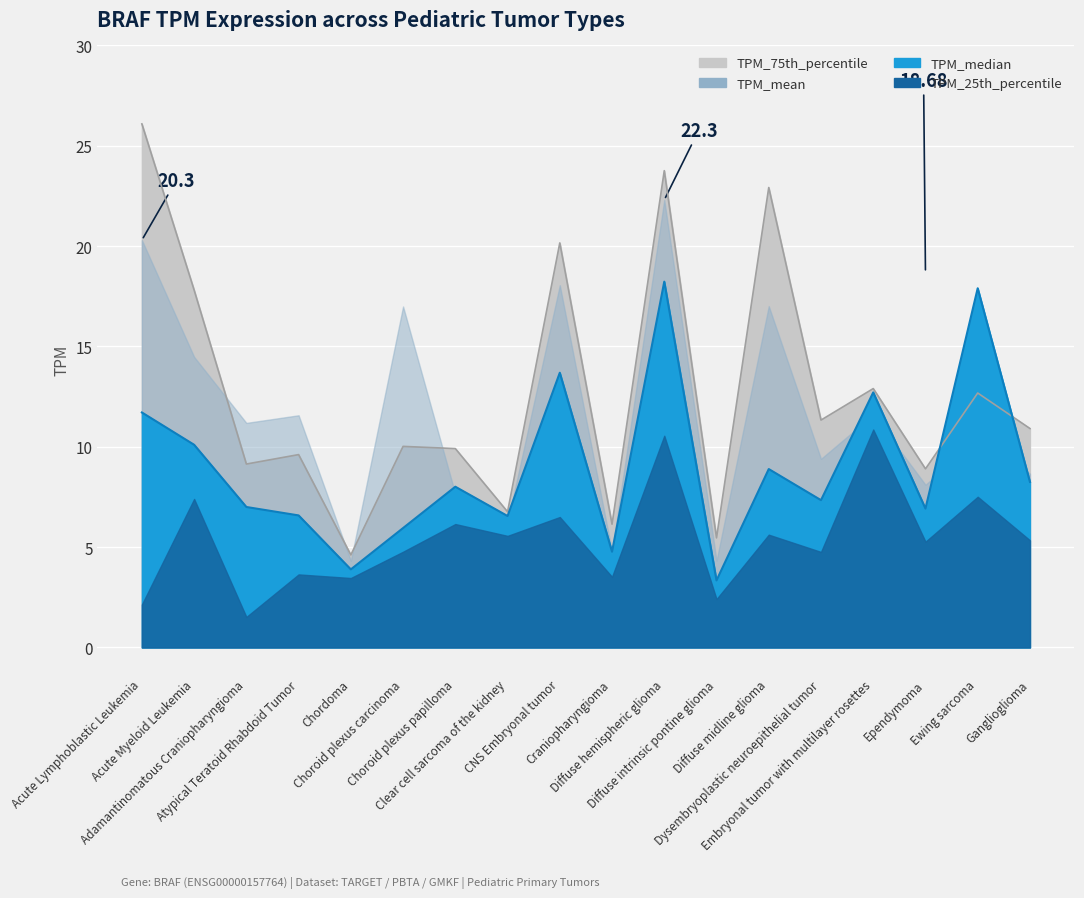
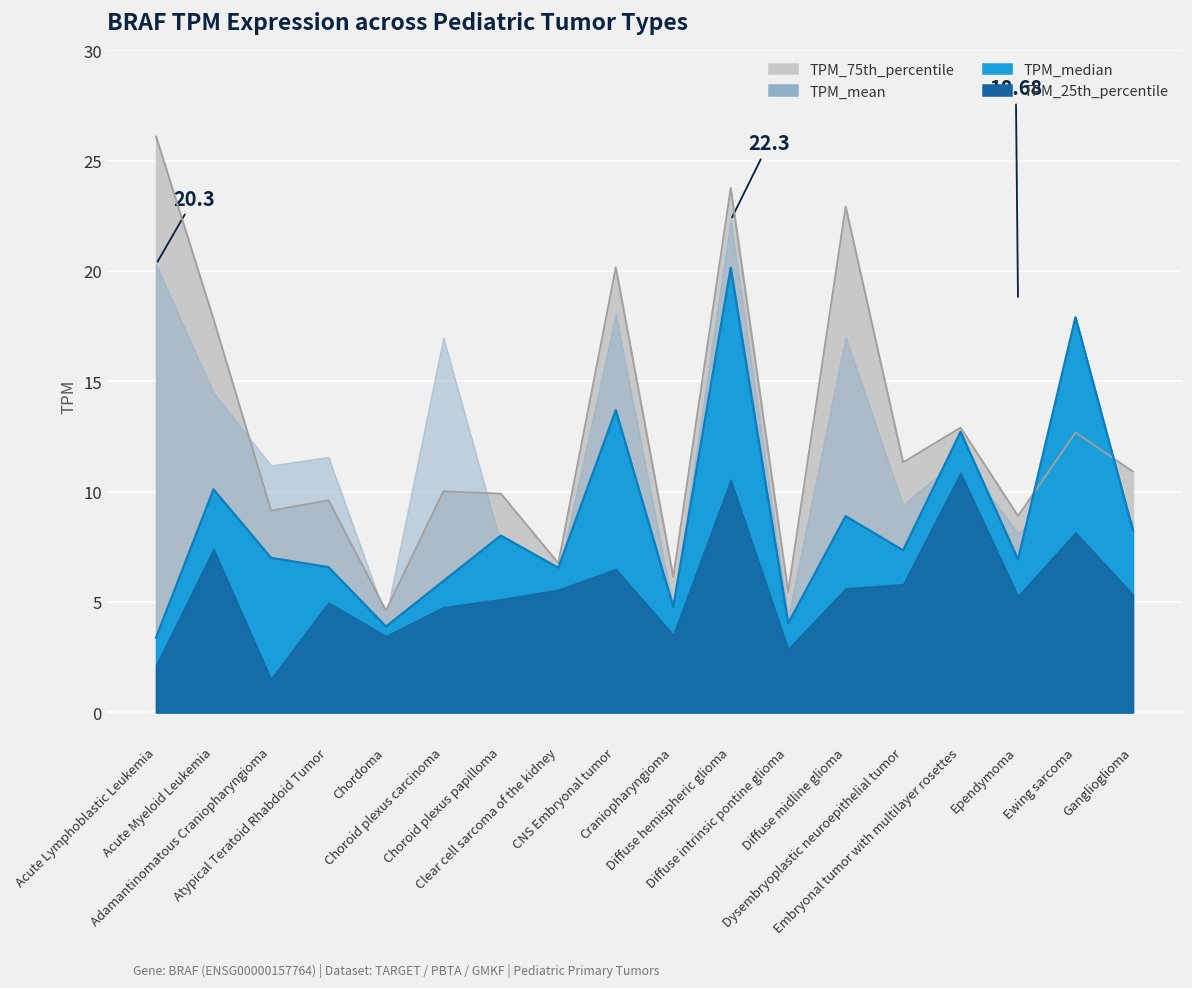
  {
    "TPM_median": {
-     "Acute Lymphoblastic Leukemia": 11.7,
+     "Acute Lymphoblastic Leukemia": 3.4,
      "Acute Myeloid Leukemia": 10.1,
      "Adamantinomatous Craniopharyngioma": 7.0,
      "Atypical Teratoid Rhabdoid Tumor": 6.6,
      "Chordoma": 3.9,
      "Choroid plexus carcinoma": 6.0,
      "Choroid plexus papilloma": 8.0,
      "Clear cell sarcoma of the kidney": 6.6,
      "CNS Embryonal tumor": 13.7,
-     "Diffuse hemispheric glioma": 18.2,
-     "Diffuse intrinsic pontine glioma": 3.3,
+     "Diffuse hemispheric glioma": 20.1,
+     "Diffuse intrinsic pontine glioma": 4.0,
      "Diffuse midline glioma": 8.9,
      "Dysembryoplastic neuroepithelial tumor": 7.3,
      "Embryonal tumor with multilayer rosettes": 12.7,
      "Ependymoma": 6.9,
      "Ewing sarcoma": 17.9,
      "Ganglioglioma": 8.3
    },
    "TPM_25th_percentile": {
      "Acute Lymphoblastic Leukemia": 2.1,
      "Acute Myeloid Leukemia": 7.4,
      "Adamantinomatous Craniopharyngioma": 1.5,
-     "Atypical Teratoid Rhabdoid Tumor": 3.6,
+     "Atypical Teratoid Rhabdoid Tumor": 5.0,
      "Chordoma": 3.5,
      "Choroid plexus carcinoma": 4.8,
-     "Choroid plexus papilloma": 6.2,
+     "Choroid plexus papilloma": 5.1,
      "Clear cell sarcoma of the kidney": 5.6,
      "CNS Embryonal tumor": 6.5,
      "Craniopharyngioma": 3.5,
      "Diffuse hemispheric glioma": 10.6,
-     "Diffuse intrinsic pontine glioma": 2.4,
+     "Diffuse intrinsic pontine glioma": 2.9,
      "Diffuse midline glioma": 5.6,
-     "Dysembryoplastic neuroepithelial tumor": 4.8,
+     "Dysembryoplastic neuroepithelial tumor": 5.8,
      "Embryonal tumor with multilayer rosettes": 10.9,
      "Ependymoma": 5.3,
-     "Ewing sarcoma": 7.5,
+     "Ewing sarcoma": 8.2,
      "Ganglioglioma": 5.3
    }
  }
